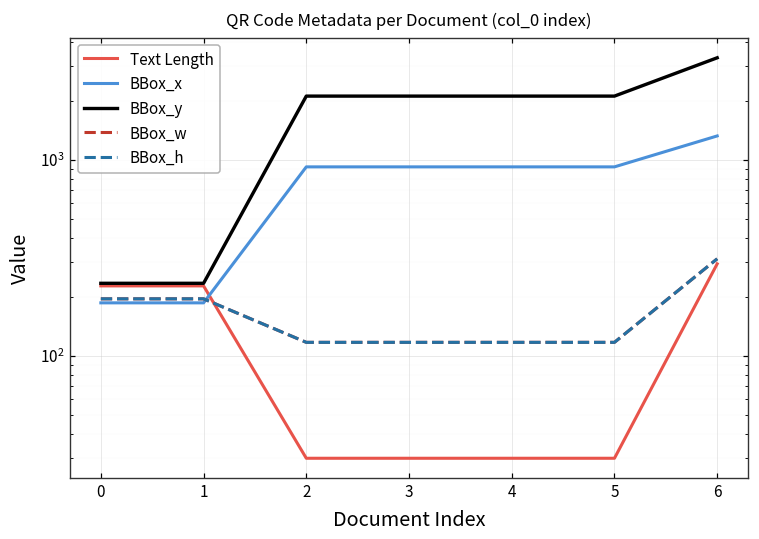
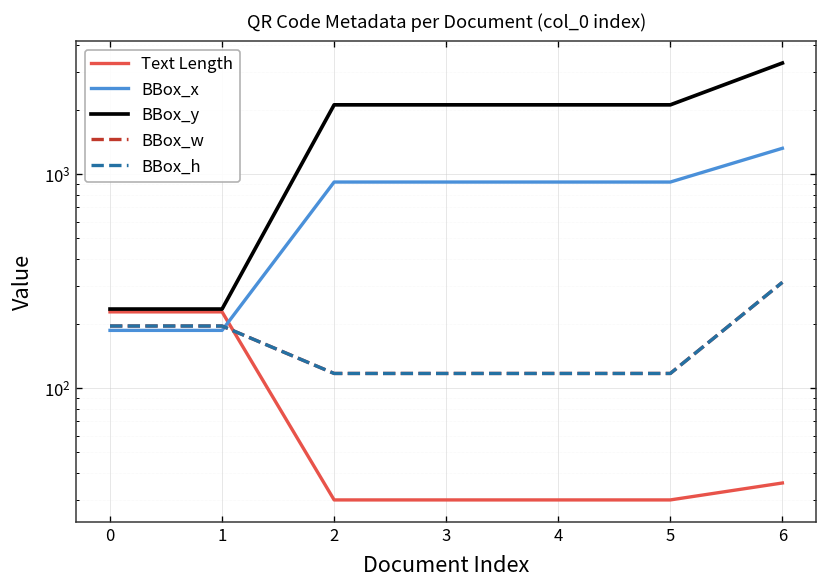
  {
    "Text Length": {
      "2": 30,
      "3": 30,
      "4": 30,
      "5": 30,
-     "6": 290
+     "6": 36
    },
    "BBox_x": {
      "0": 190,
      "1": 190,
      "2": 900,
      "3": 900,
      "4": 900,
      "5": 900,
      "6": 1300
    },
    "BBox_y": {
      "2": 2100,
      "3": 2100,
      "4": 2100,
      "5": 2100,
      "6": 3300
    },
    "BBox_h": {
      "0": 200,
      "1": 200,
      "2": 120,
      "3": 120,
      "4": 120,
      "5": 120,
      "6": 310
    }
  }
